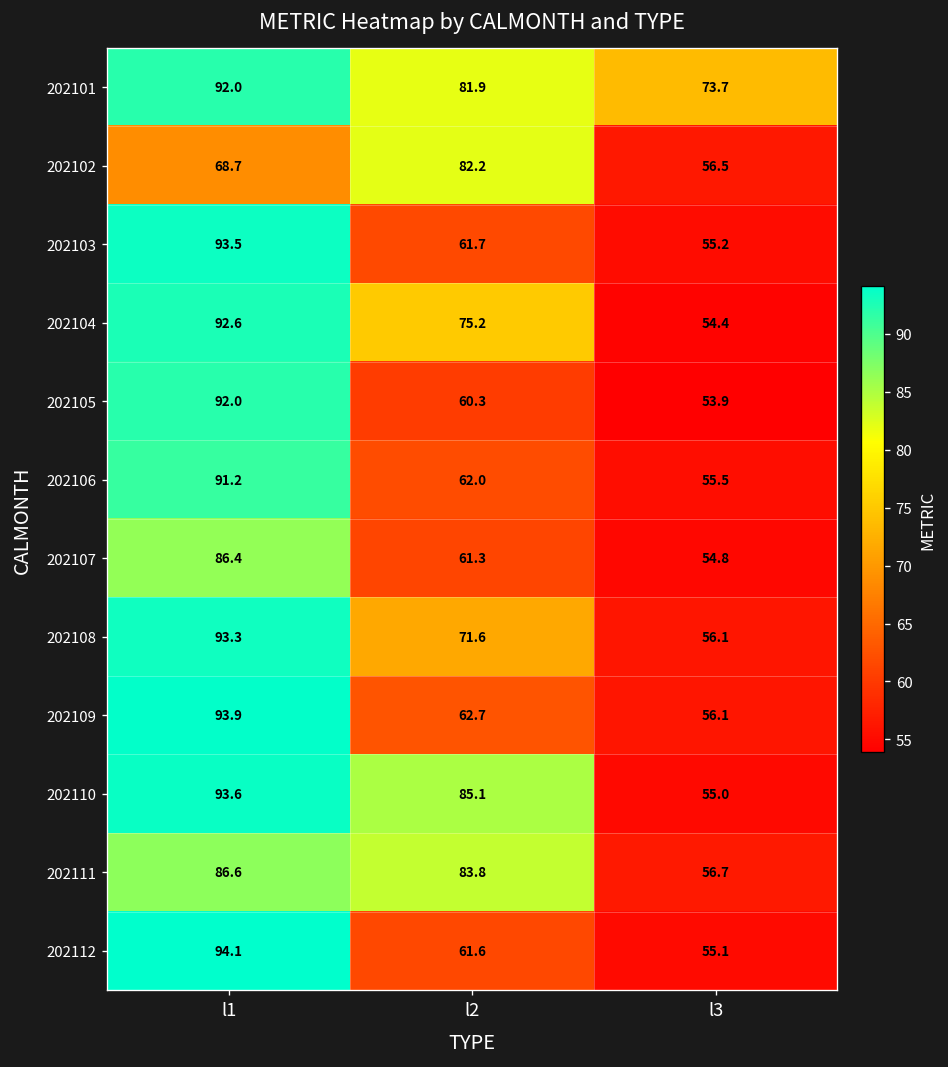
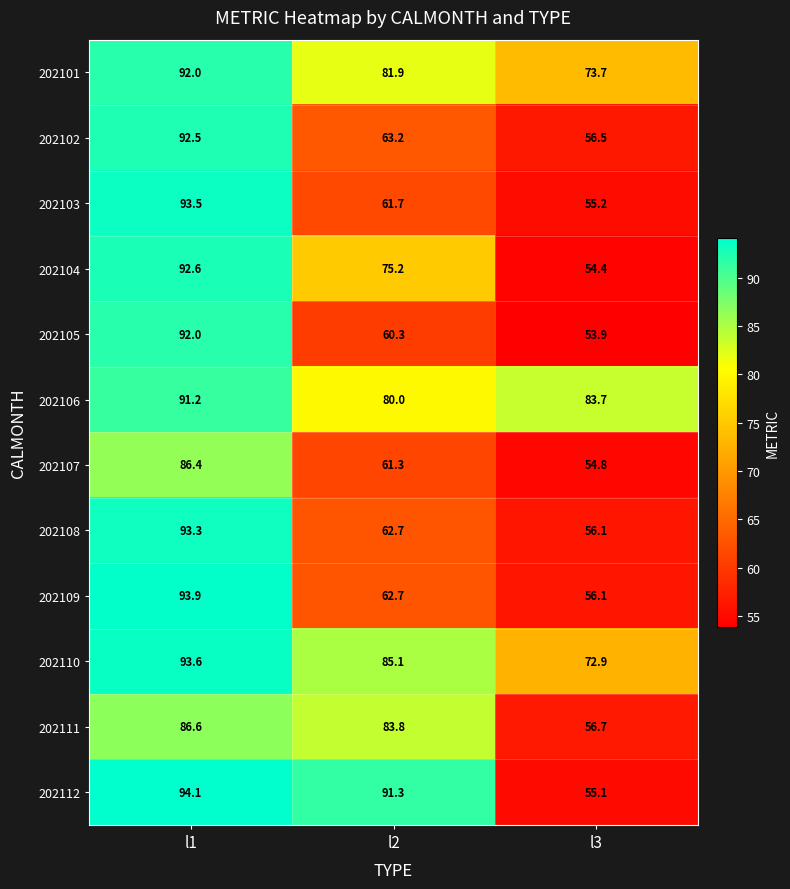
  {
    "202101": {
      "l1": 92.0,
      "l2": 81.9,
      "l3": 73.7
    },
    "202102": {
-     "l1": 68.7,
-     "l2": 82.2,
+     "l1": 92.5,
+     "l2": 63.2,
      "l3": 56.5
    },
    "202103": {
      "l1": 93.5,
      "l2": 61.7,
      "l3": 55.2
    },
    "202104": {
      "l1": 92.6,
      "l2": 75.2,
      "l3": 54.4
    },
    "202105": {
      "l1": 92.0,
      "l2": 60.3,
      "l3": 53.9
    },
    "202106": {
      "l1": 91.2,
-     "l2": 62.0,
-     "l3": 55.5
+     "l2": 80.0,
+     "l3": 83.7
    },
    "202107": {
      "l1": 86.4,
      "l2": 61.3,
      "l3": 54.8
    },
    "202108": {
      "l1": 93.3,
-     "l2": 71.6,
+     "l2": 62.7,
      "l3": 56.1
    },
    "202109": {
      "l1": 93.9,
      "l2": 62.7,
      "l3": 56.1
    },
    "202110": {
      "l1": 93.6,
      "l2": 85.1,
-     "l3": 55.0
+     "l3": 72.9
    },
    "202111": {
      "l1": 86.6,
      "l2": 83.8,
      "l3": 56.7
    },
    "202112": {
      "l1": 94.1,
-     "l2": 61.6,
+     "l2": 91.3,
      "l3": 55.1
    }
  }
